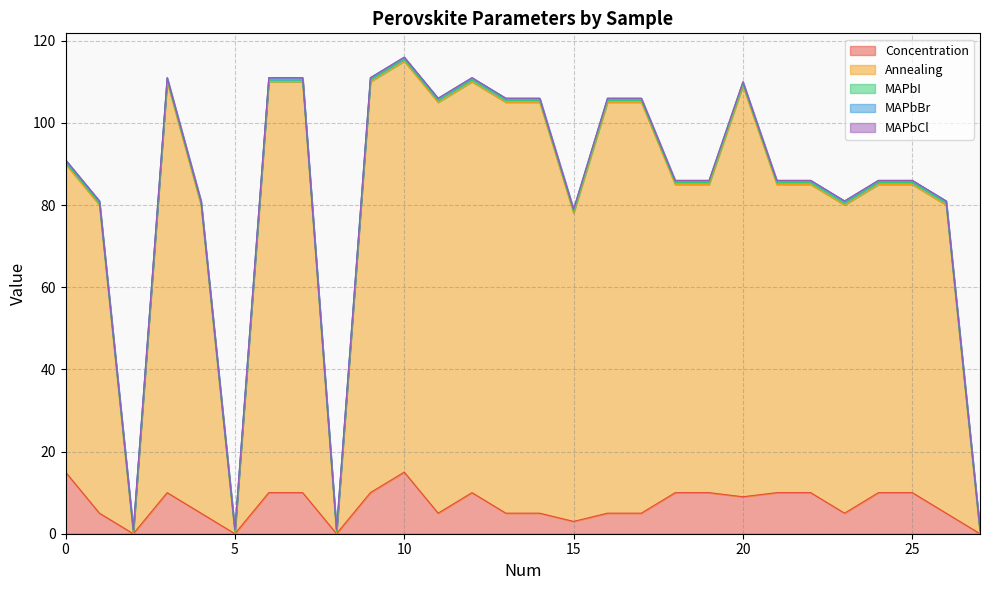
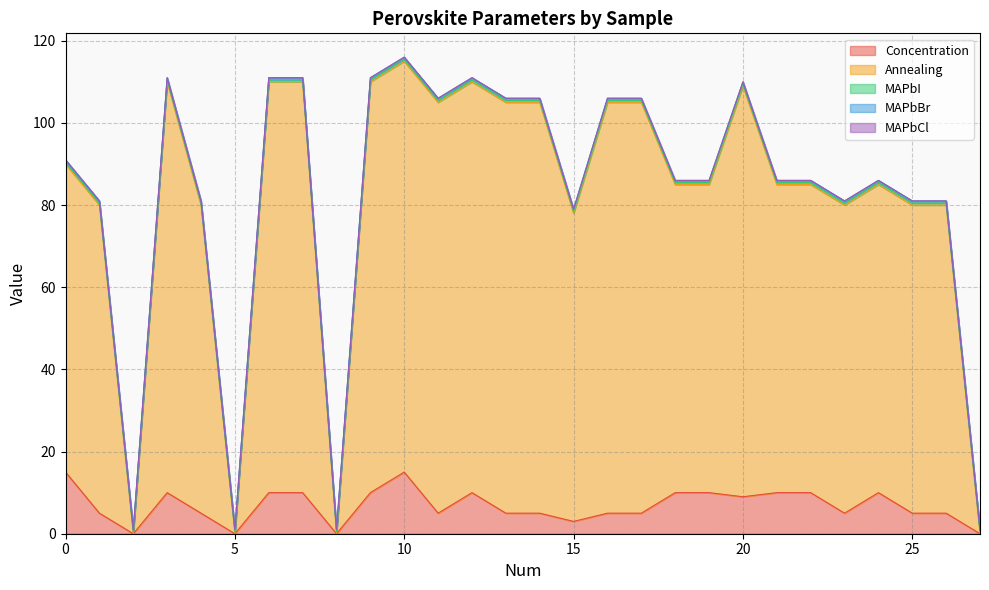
  {
    "Concentration": {
      "0": 15,
      "10": 15,
      "15": 3,
      "20": 9,
-     "25": 10
+     "25": 5
    }
  }
